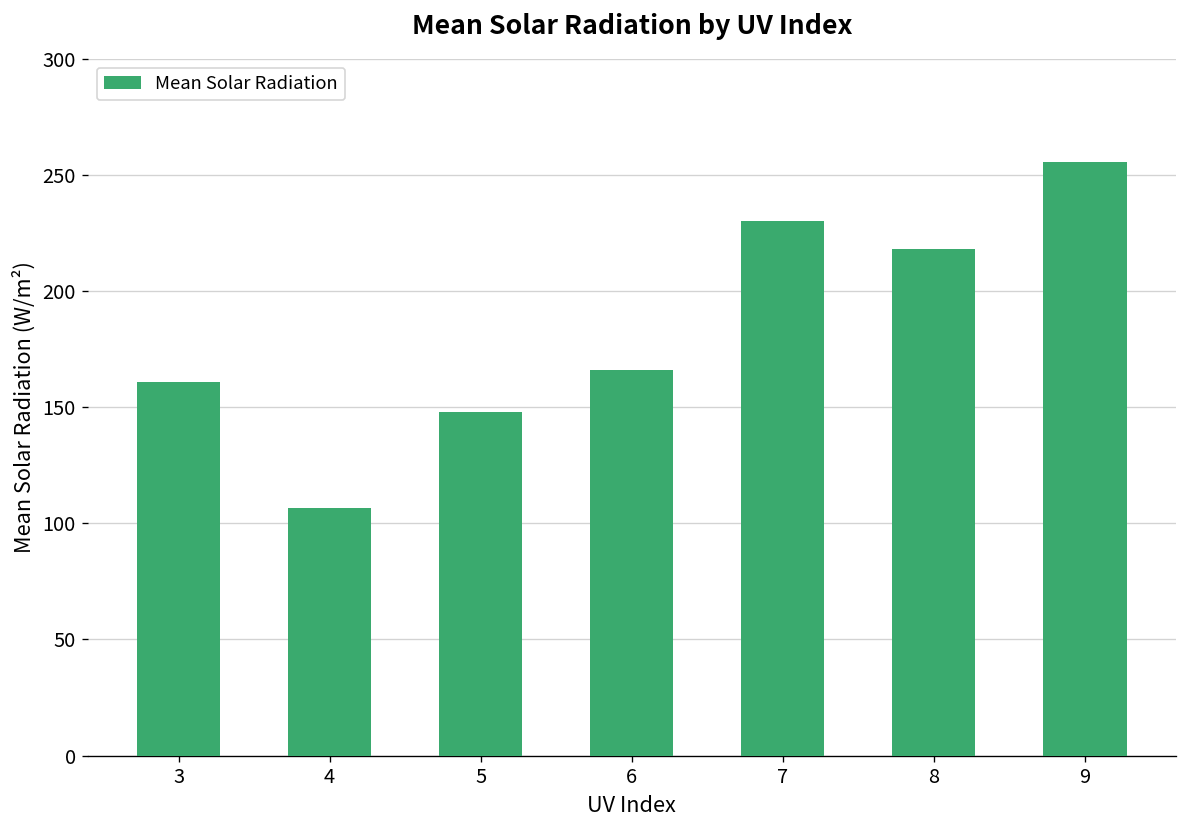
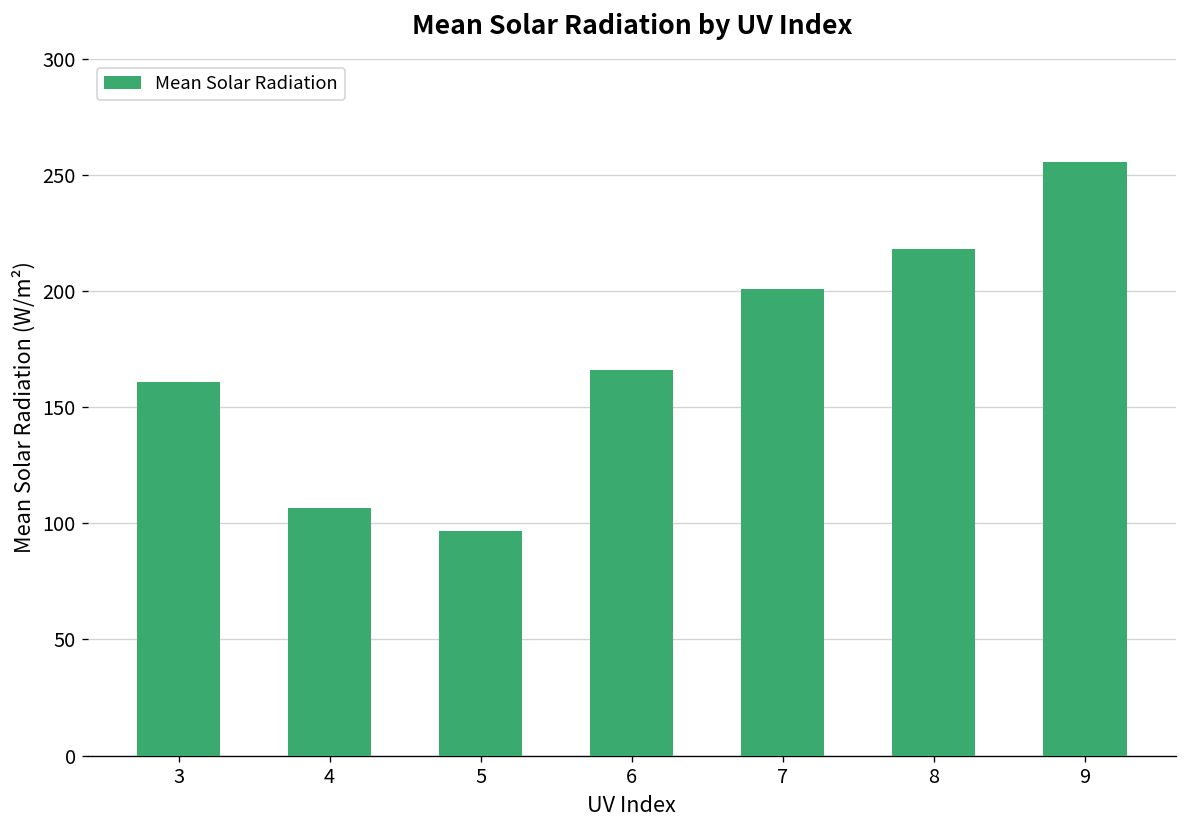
  {
    "3": 161,
    "4": 107,
-   "5": 148,
+   "5": 97,
    "6": 166,
-   "7": 230,
+   "7": 201,
    "8": 218,
    "9": 256
  }
